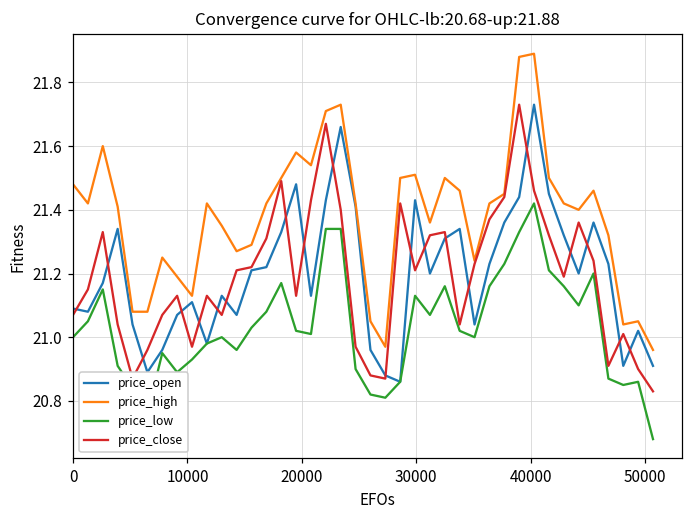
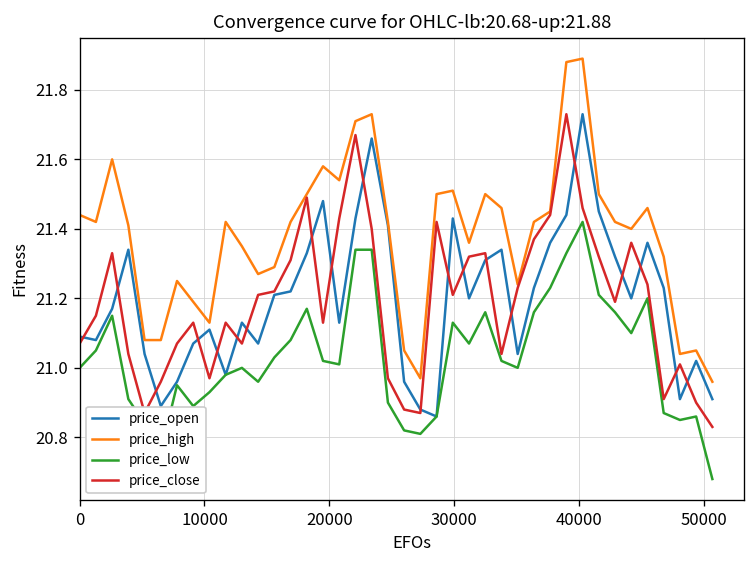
  {
    "price_open": {
      "0": 21.09
    },
    "price_high": {
-     "0": 21.48
+     "0": 21.44
    },
    "price_low": {
      "0": 21.00
    },
    "price_close": {
      "0": 21.07
    }
  }
